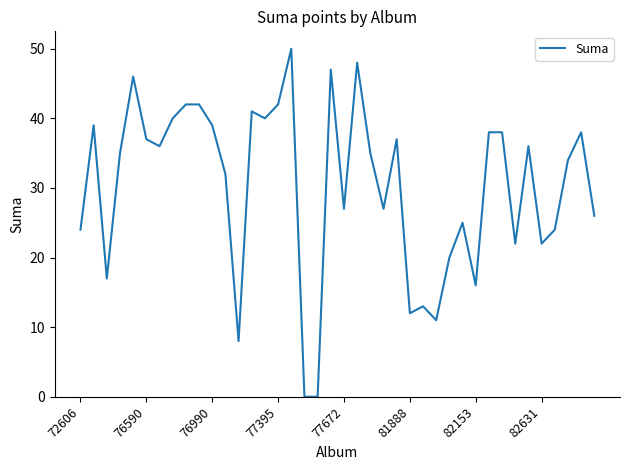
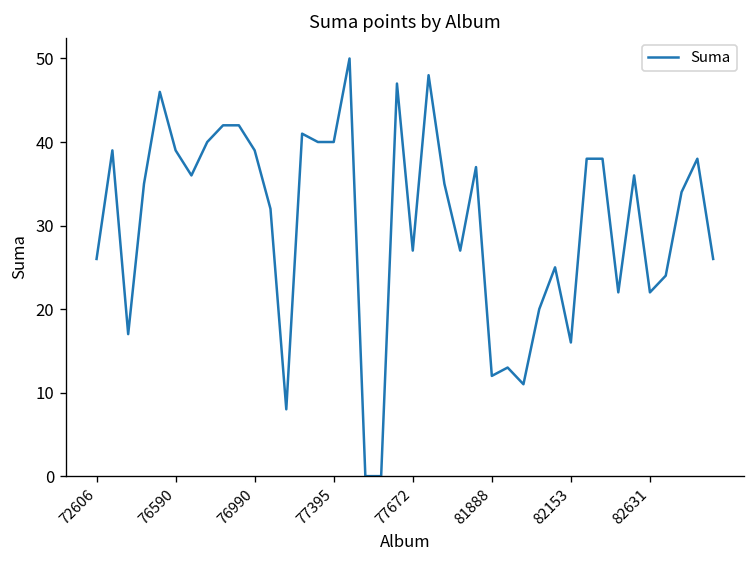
  {
-   "72606": 24,
-   "76590": 37,
+   "72606": 26,
+   "76590": 39,
    "76990": 39,
-   "77395": 42,
+   "77395": 40,
    "77672": 27,
    "81888": 12,
    "82153": 16,
    "82631": 22
  }
